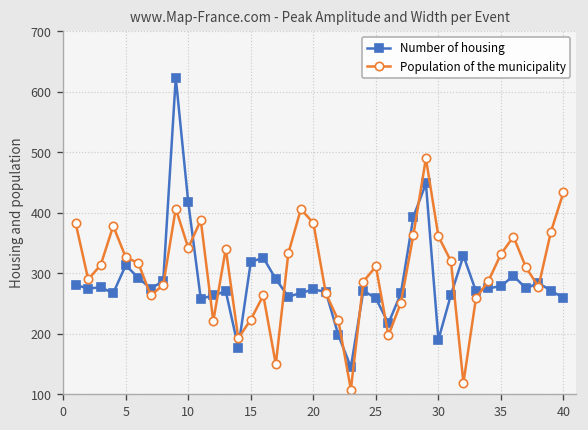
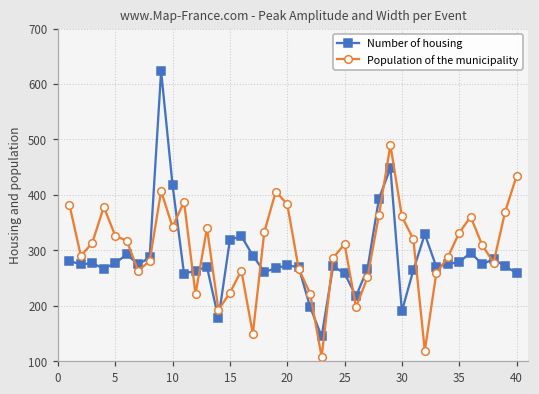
  {
    "Number of housing": {
-     "5": 310,
+     "5": 280,
      "10": 420,
      "15": 320,
      "20": 270,
      "25": 260,
      "30": 190,
      "35": 280,
      "40": 260
    },
    "Population of the municipality": {
      "5": 330,
      "10": 340,
      "15": 220,
      "20": 380,
      "25": 310,
      "30": 360,
      "35": 330,
      "40": 430
    }
  }
